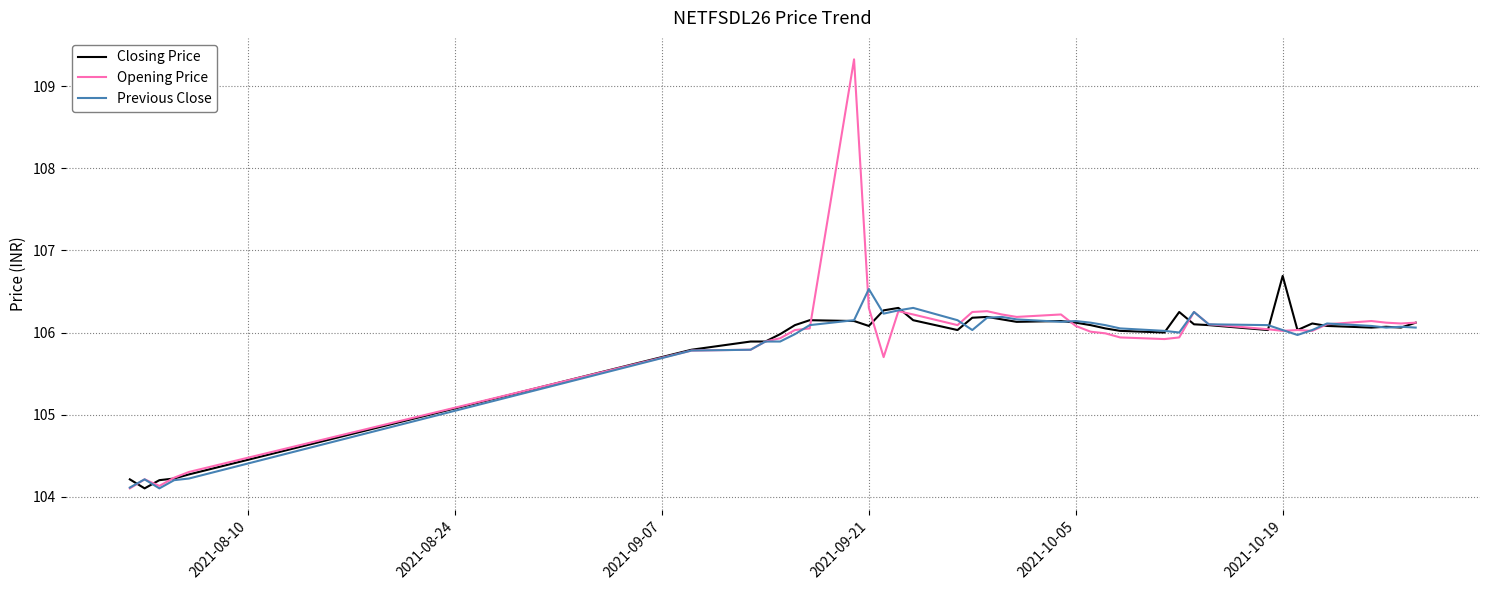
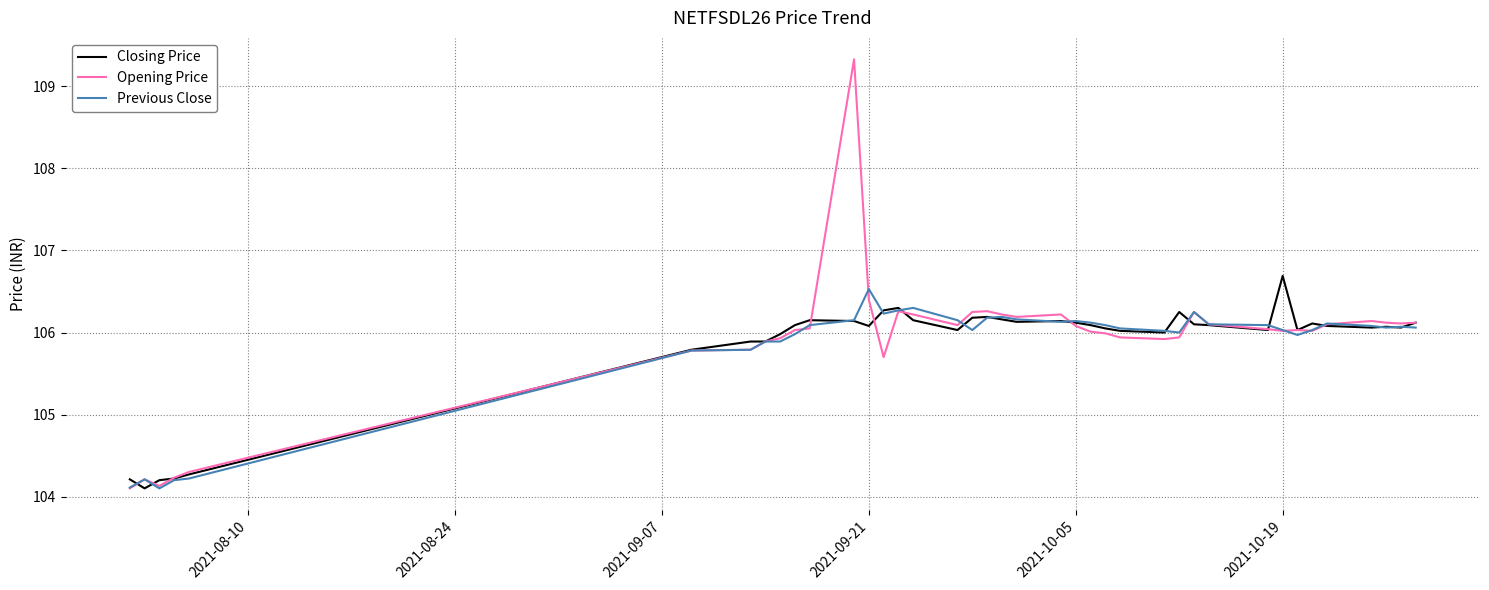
  {
    "Closing Price": {
      "2021-09-21": 106.1,
      "2021-10-19": 106.7
    },
    "Opening Price": {
-     "2021-09-21": 106.3,
+     "2021-09-21": 106.4,
      "2021-10-05": 106.1
    },
    "Previous Close": {
      "2021-09-21": 106.5
    }
  }
